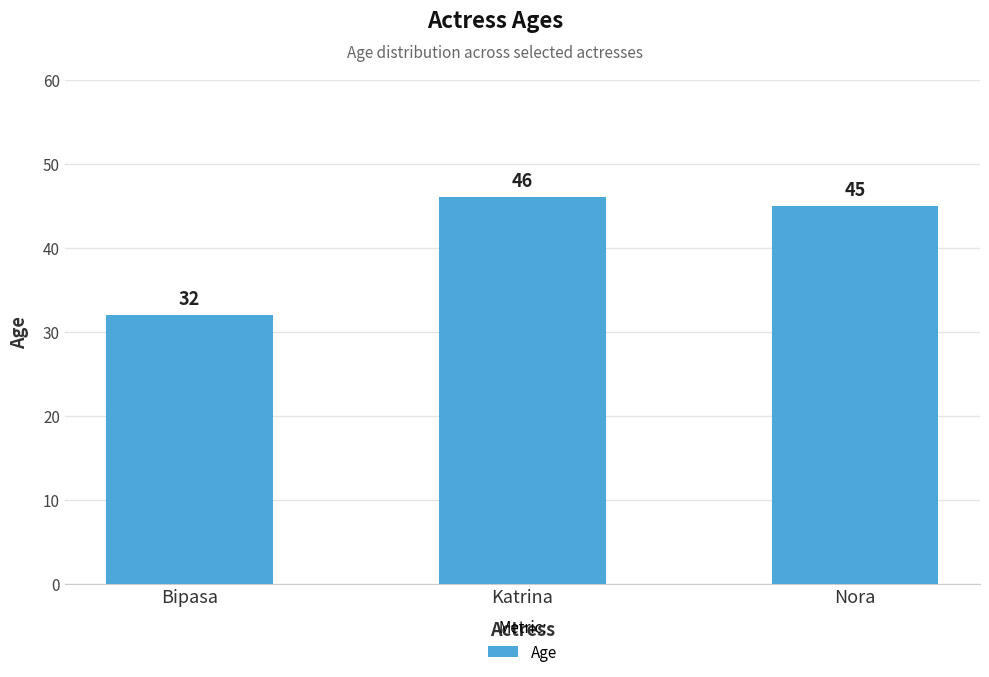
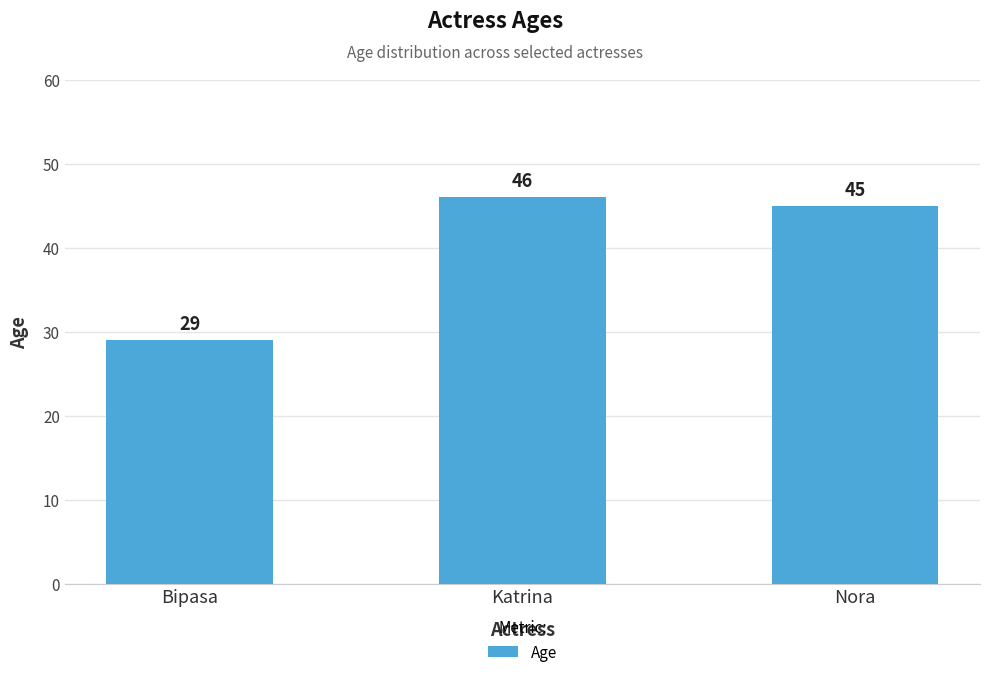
  {
-   "Bipasa": 32,
+   "Bipasa": 29,
    "Katrina": 46,
    "Nora": 45
  }
